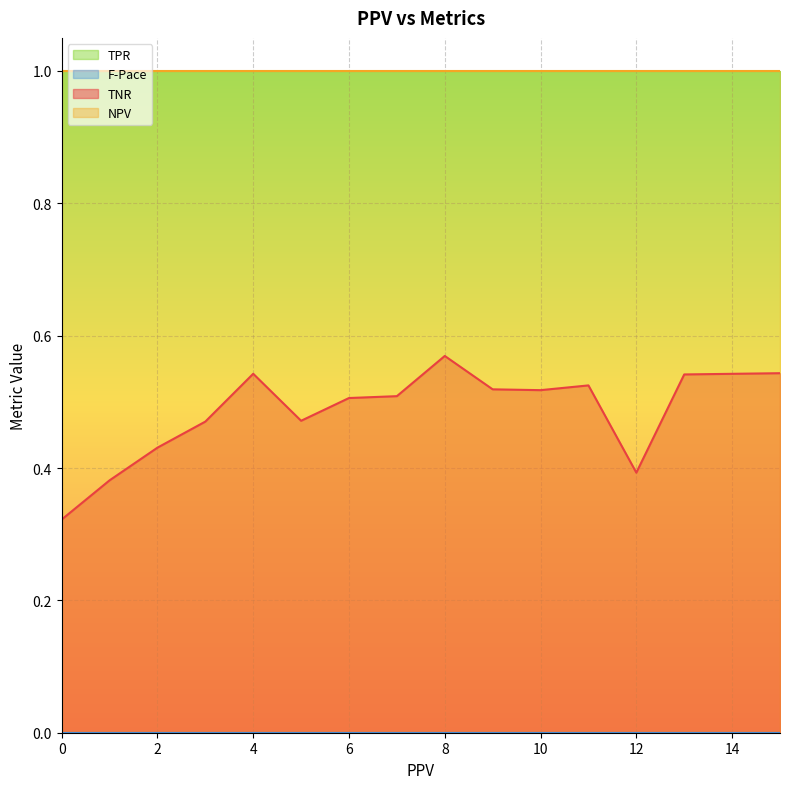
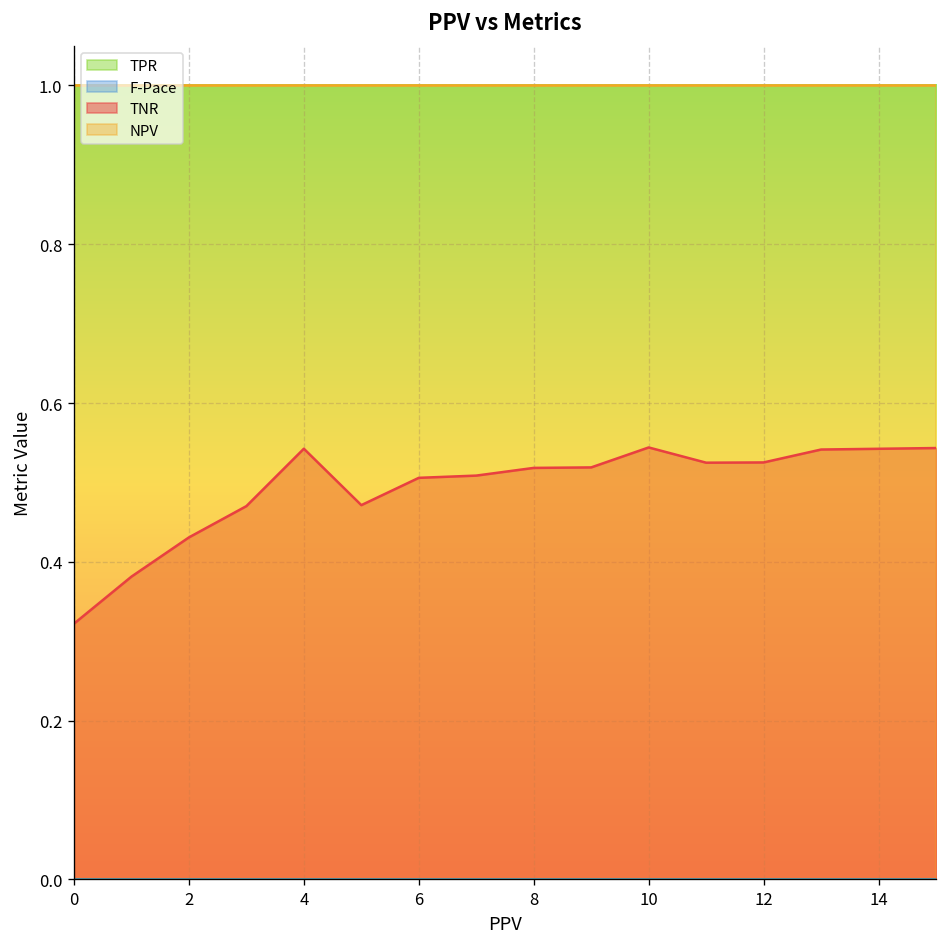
  {
    "F-Pace": {
      "0": 0.00,
      "2": 0.00,
      "4": 0.00,
      "6": 0.00,
      "8": 0.00,
      "10": 0.00,
      "12": 0.00,
      "14": 0.00
    },
    "TNR": {
      "0": 0.32,
      "2": 0.43,
      "4": 0.54,
      "6": 0.51,
-     "8": 0.57,
-     "10": 0.52,
-     "12": 0.39,
+     "8": 0.52,
+     "10": 0.54,
+     "12": 0.53,
      "14": 0.54
    },
    "NPV": {
      "0": 1.00,
      "2": 1.00,
      "4": 1.00,
      "6": 1.00,
      "8": 1.00,
      "10": 1.00,
      "12": 1.00,
      "14": 1.00
    }
  }
